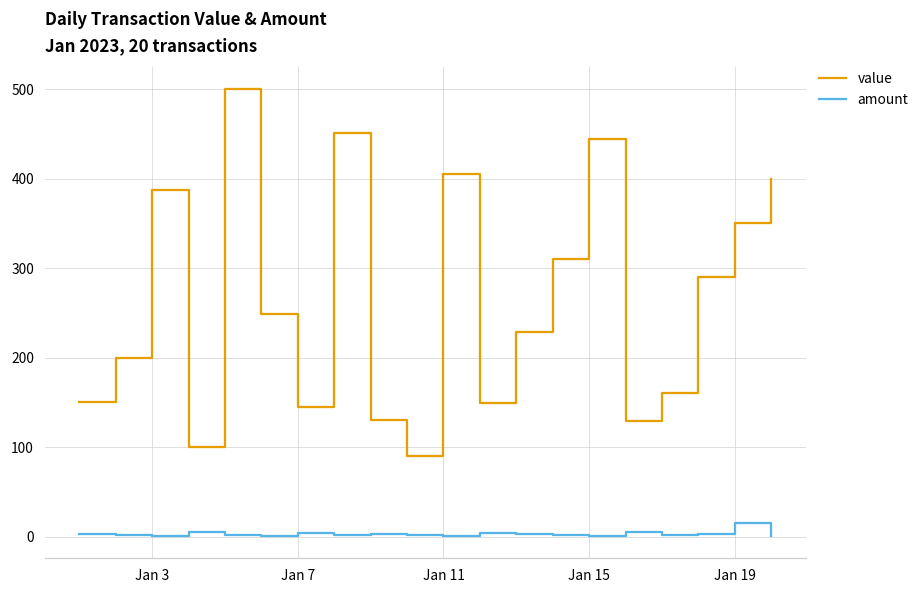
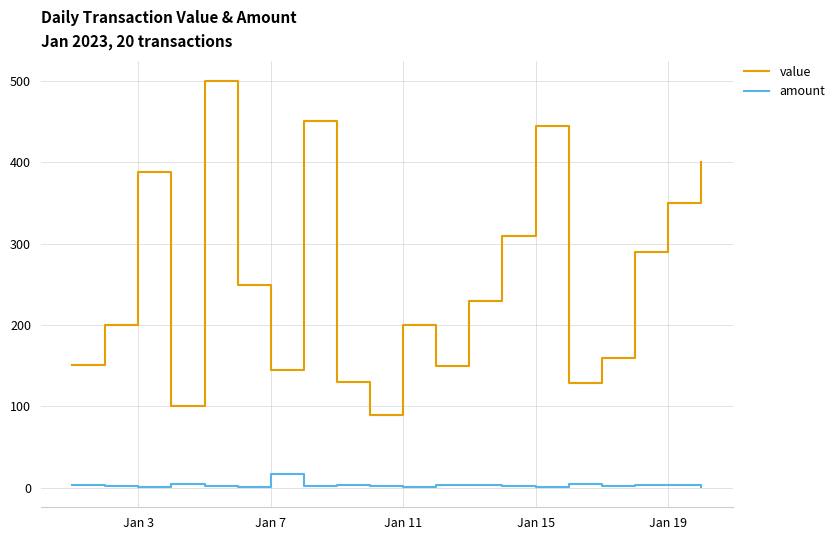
  {
    "value": {
      "Jan 3": 390,
      "Jan 7": 150,
-     "Jan 11": 400,
+     "Jan 11": 200,
      "Jan 15": 440,
      "Jan 19": 350
    },
    "amount": {
      "Jan 3": 0,
-     "Jan 7": 0,
+     "Jan 7": 20,
      "Jan 11": 0,
      "Jan 15": 0,
-     "Jan 19": 20
+     "Jan 19": 0
    }
  }
